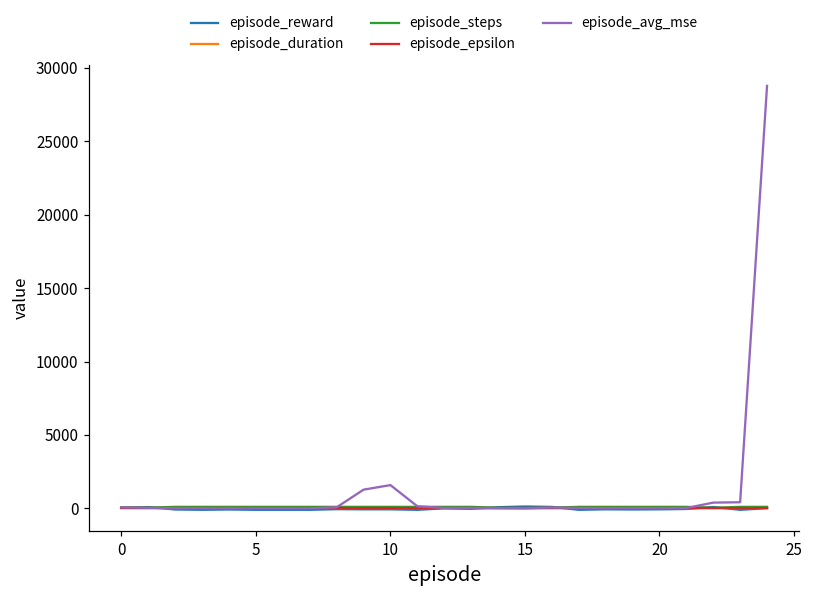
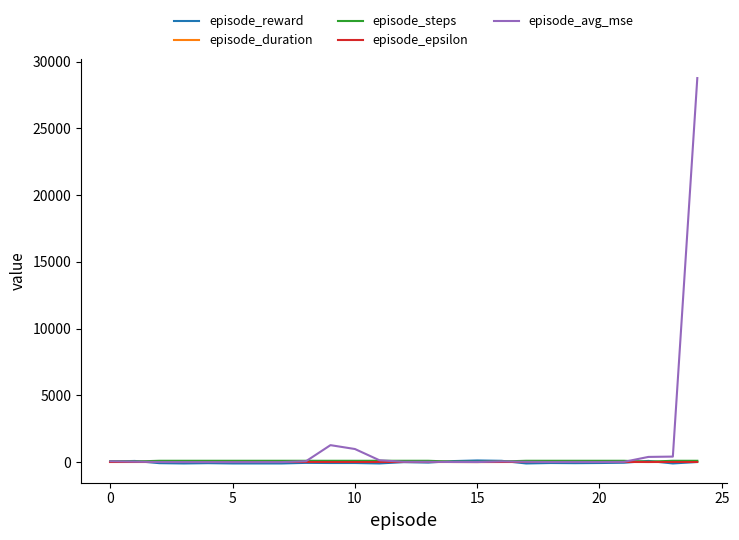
  {
    "episode_avg_mse": {
-     "10": 1600
+     "10": 1000
    }
  }
